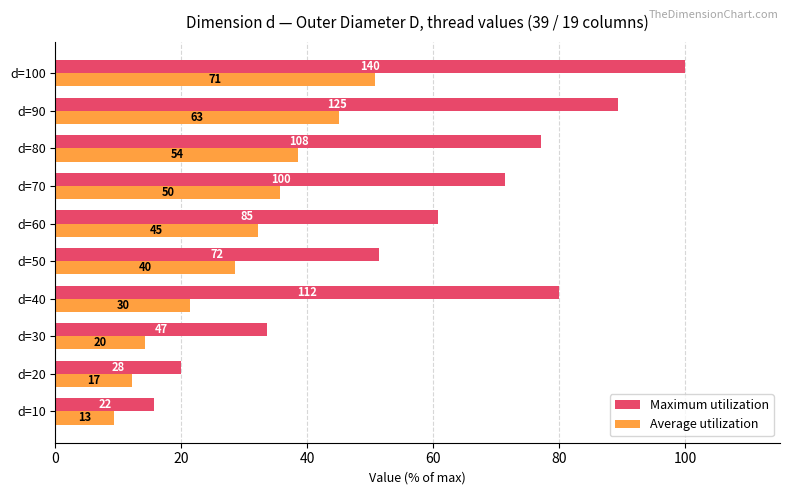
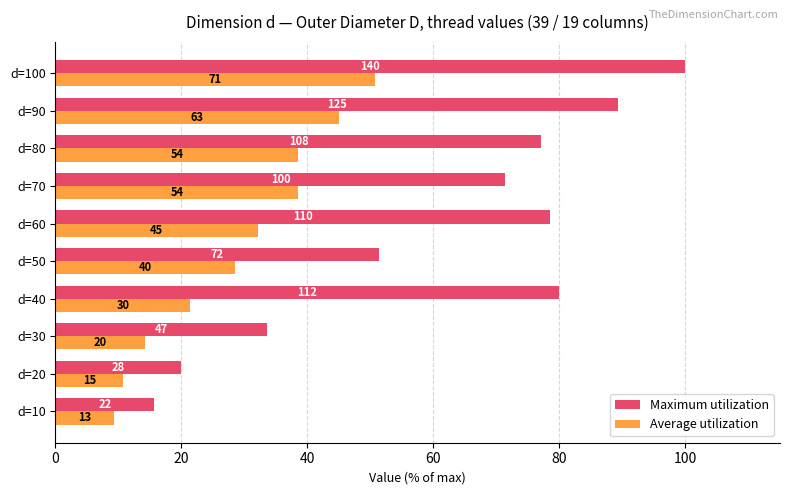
  {
    "Maximum utilization": {
-     "d=60": 85
+     "d=60": 110
    },
    "Average utilization": {
-     "d=70": 50,
-     "d=20": 17
+     "d=70": 54,
+     "d=20": 15
    }
  }
